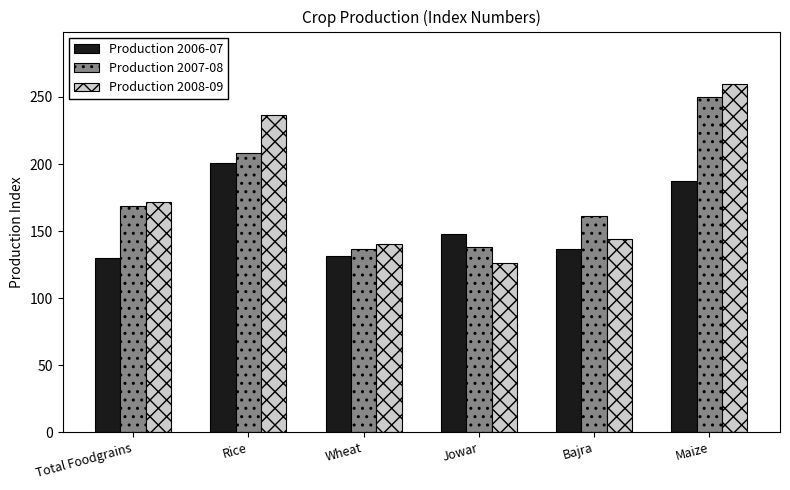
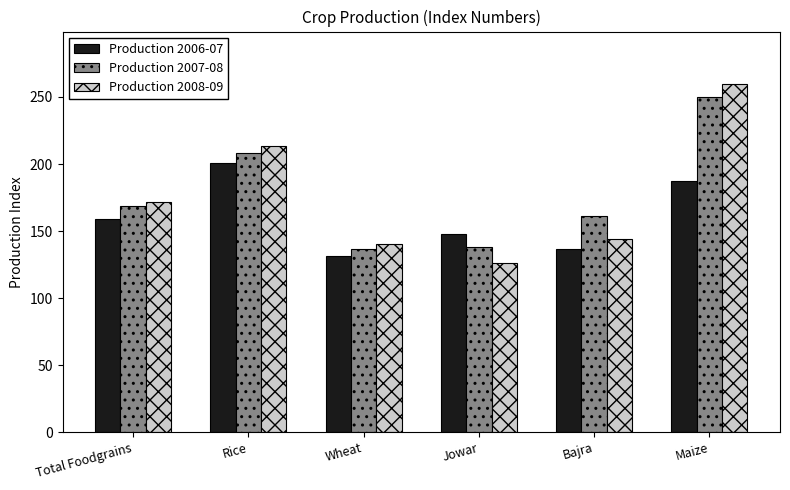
  {
    "Production 2006-07": {
-     "Total Foodgrains": 130,
+     "Total Foodgrains": 159,
      "Rice": 201,
      "Wheat": 132,
      "Jowar": 148,
      "Bajra": 136,
      "Maize": 188
    },
    "Production 2007-08": {
      "Total Foodgrains": 169,
      "Rice": 208,
      "Wheat": 136,
      "Jowar": 138,
      "Bajra": 162,
      "Maize": 250
    },
    "Production 2008-09": {
      "Total Foodgrains": 171,
-     "Rice": 236,
+     "Rice": 213,
      "Wheat": 140,
      "Jowar": 126,
      "Bajra": 144,
      "Maize": 260
    }
  }
